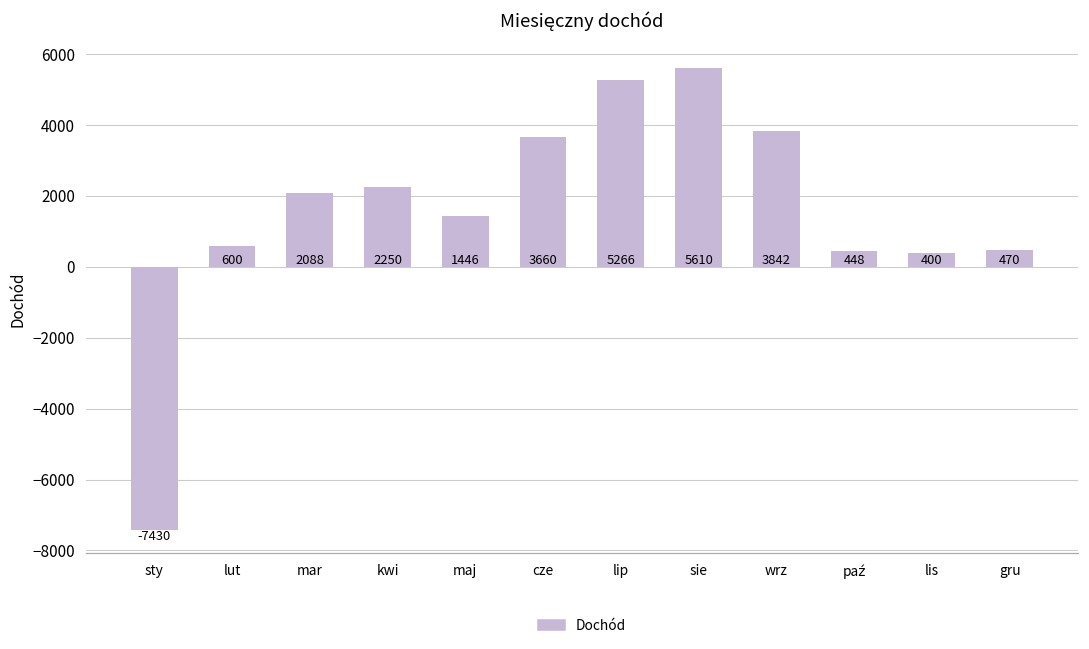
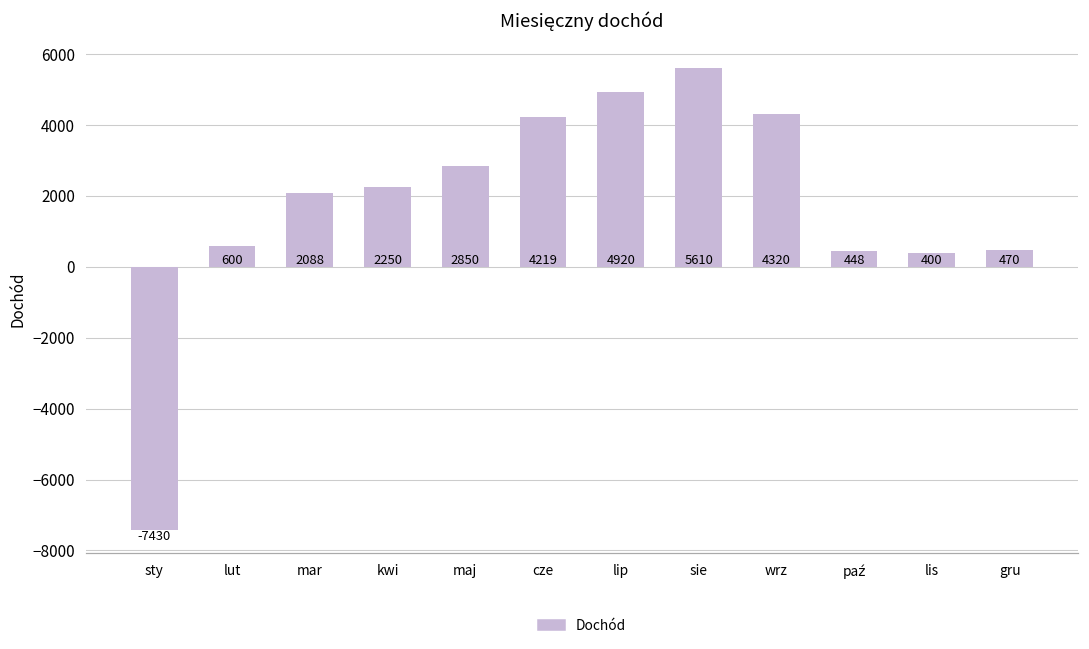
  {
    "sty": -7430,
    "lut": 600,
    "mar": 2088,
    "kwi": 2250,
-   "maj": 1446,
-   "cze": 3660,
-   "lip": 5266,
+   "maj": 2850,
+   "cze": 4219,
+   "lip": 4920,
    "sie": 5610,
-   "wrz": 3842,
+   "wrz": 4320,
    "paź": 448,
    "lis": 400,
    "gru": 470
  }
